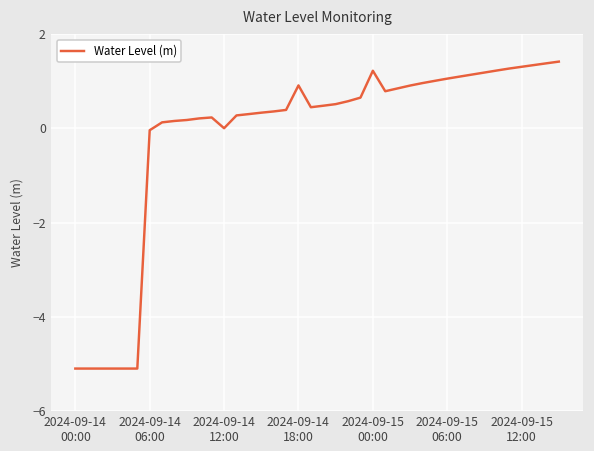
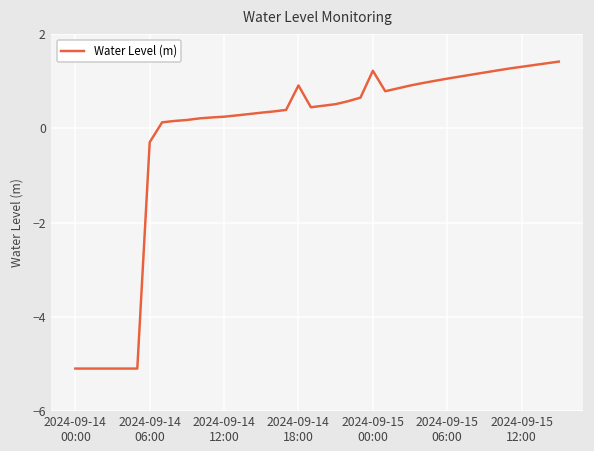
  {
    "2024-09-14 00:00": -5.1,
-   "2024-09-14 06:00": 0.0,
-   "2024-09-14 12:00": 0.0,
+   "2024-09-14 06:00": -0.3,
+   "2024-09-14 12:00": 0.2,
    "2024-09-14 18:00": 0.9,
    "2024-09-15 00:00": 1.2,
    "2024-09-15 06:00": 1.1,
    "2024-09-15 12:00": 1.3
  }
